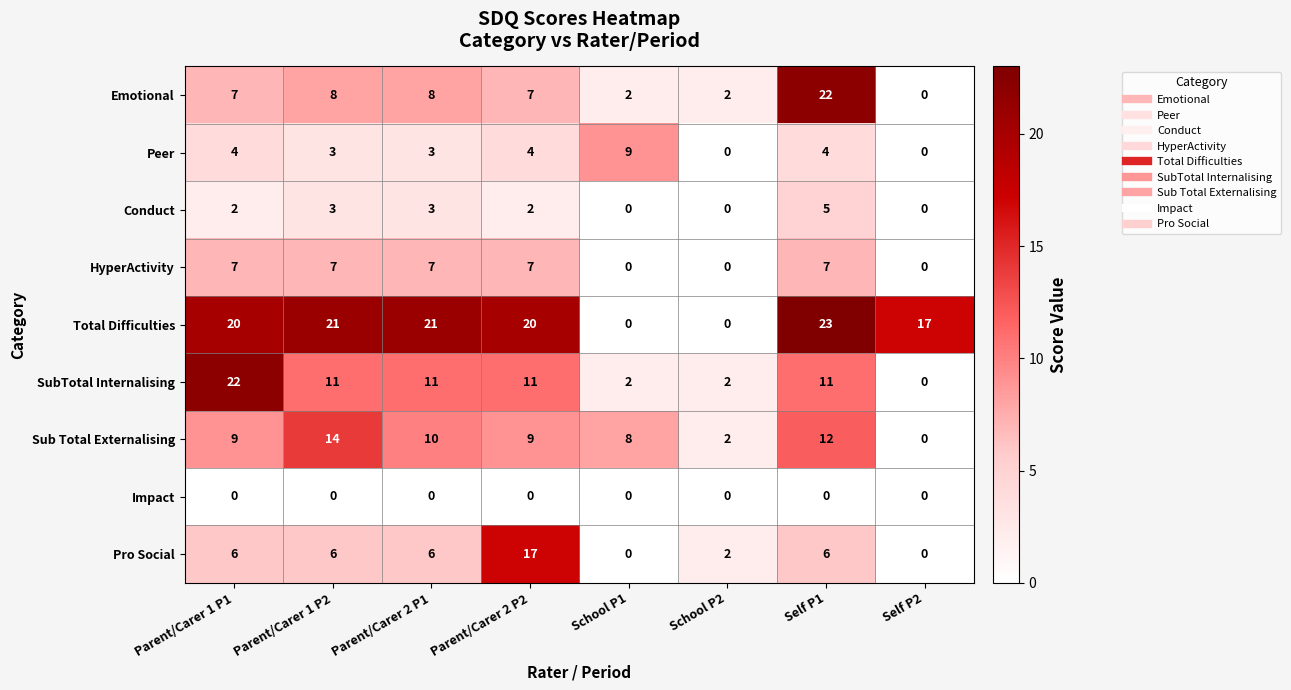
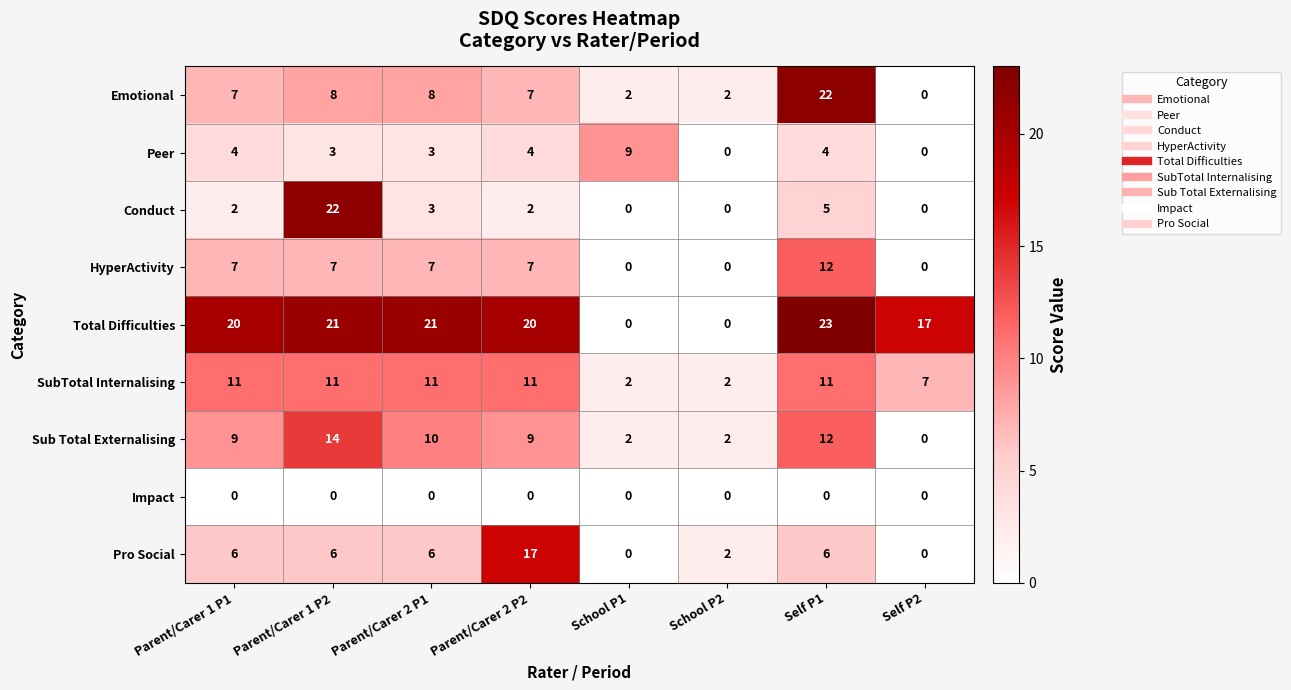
  {
    "Emotional": {
      "Parent/Carer 1 P1": 7,
      "Parent/Carer 1 P2": 8,
      "Parent/Carer 2 P1": 8,
      "Parent/Carer 2 P2": 7,
      "School P1": 2,
      "School P2": 2,
      "Self P1": 22,
      "Self P2": 0
    },
    "Peer": {
      "Parent/Carer 1 P1": 4,
      "Parent/Carer 1 P2": 3,
      "Parent/Carer 2 P1": 3,
      "Parent/Carer 2 P2": 4,
      "School P1": 9,
      "School P2": 0,
      "Self P1": 4,
      "Self P2": 0
    },
    "Conduct": {
      "Parent/Carer 1 P1": 2,
-     "Parent/Carer 1 P2": 3,
+     "Parent/Carer 1 P2": 22,
      "Parent/Carer 2 P1": 3,
      "Parent/Carer 2 P2": 2,
      "School P1": 0,
      "School P2": 0,
      "Self P1": 5,
      "Self P2": 0
    },
    "HyperActivity": {
      "Parent/Carer 1 P1": 7,
      "Parent/Carer 1 P2": 7,
      "Parent/Carer 2 P1": 7,
      "Parent/Carer 2 P2": 7,
      "School P1": 0,
      "School P2": 0,
-     "Self P1": 7,
+     "Self P1": 12,
      "Self P2": 0
    },
    "Total Difficulties": {
      "Parent/Carer 1 P1": 20,
      "Parent/Carer 1 P2": 21,
      "Parent/Carer 2 P1": 21,
      "Parent/Carer 2 P2": 20,
      "School P1": 0,
      "School P2": 0,
      "Self P1": 23,
      "Self P2": 17
    },
    "SubTotal Internalising": {
-     "Parent/Carer 1 P1": 22,
+     "Parent/Carer 1 P1": 11,
      "Parent/Carer 1 P2": 11,
      "Parent/Carer 2 P1": 11,
      "Parent/Carer 2 P2": 11,
      "School P1": 2,
      "School P2": 2,
      "Self P1": 11,
-     "Self P2": 0
+     "Self P2": 7
    },
    "Sub Total Externalising": {
      "Parent/Carer 1 P1": 9,
      "Parent/Carer 1 P2": 14,
      "Parent/Carer 2 P1": 10,
      "Parent/Carer 2 P2": 9,
-     "School P1": 8,
+     "School P1": 2,
      "School P2": 2,
      "Self P1": 12,
      "Self P2": 0
    },
    "Impact": {
      "Parent/Carer 1 P1": 0,
      "Parent/Carer 1 P2": 0,
      "Parent/Carer 2 P1": 0,
      "Parent/Carer 2 P2": 0,
      "School P1": 0,
      "School P2": 0,
      "Self P1": 0,
      "Self P2": 0
    },
    "Pro Social": {
      "Parent/Carer 1 P1": 6,
      "Parent/Carer 1 P2": 6,
      "Parent/Carer 2 P1": 6,
      "Parent/Carer 2 P2": 17,
      "School P1": 0,
      "School P2": 2,
      "Self P1": 6,
      "Self P2": 0
    }
  }
